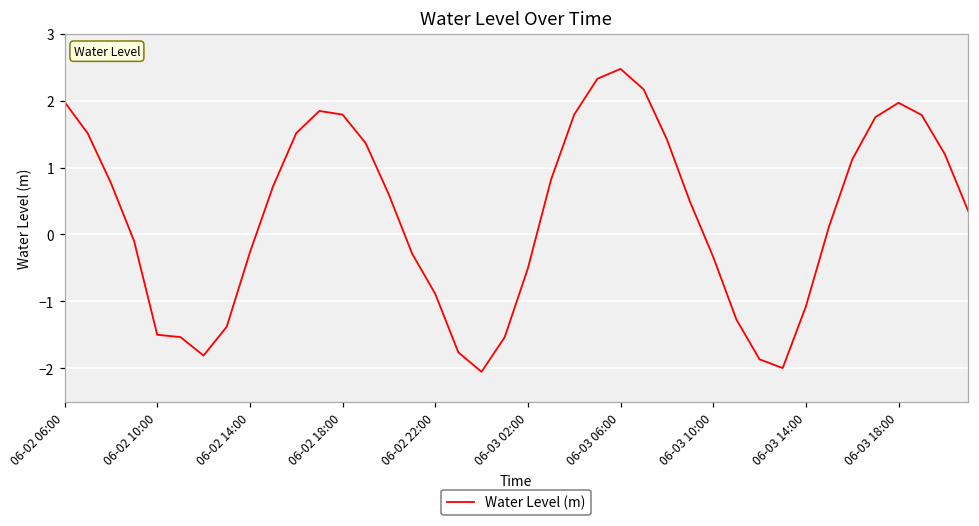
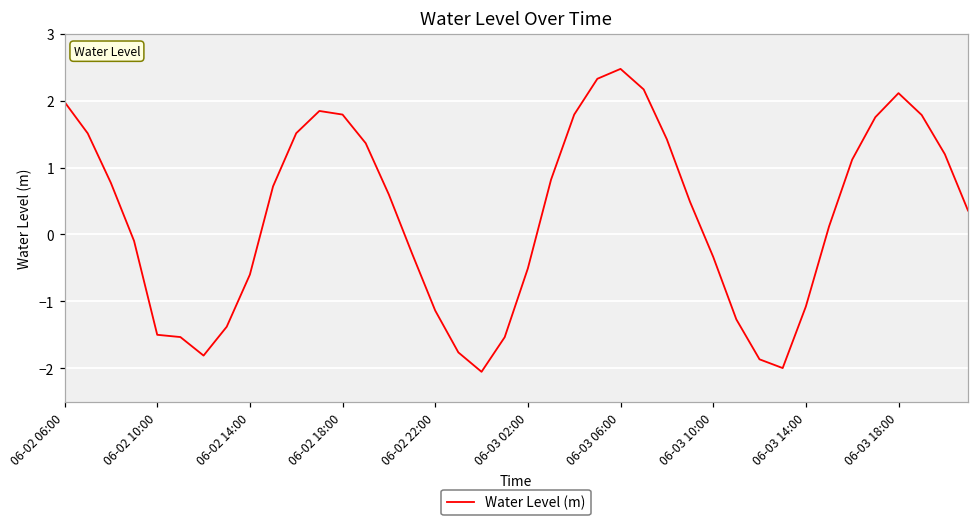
  {
    "06-02 06:00": 2.0,
    "06-02 10:00": -1.5,
-   "06-02 14:00": -0.3,
+   "06-02 14:00": -0.6,
    "06-02 18:00": 1.8,
-   "06-02 22:00": -0.9,
+   "06-02 22:00": -1.1,
    "06-03 02:00": -0.5,
    "06-03 06:00": 2.5,
    "06-03 10:00": -0.3,
    "06-03 14:00": -1.1,
-   "06-03 18:00": 2.0
+   "06-03 18:00": 2.1
  }
